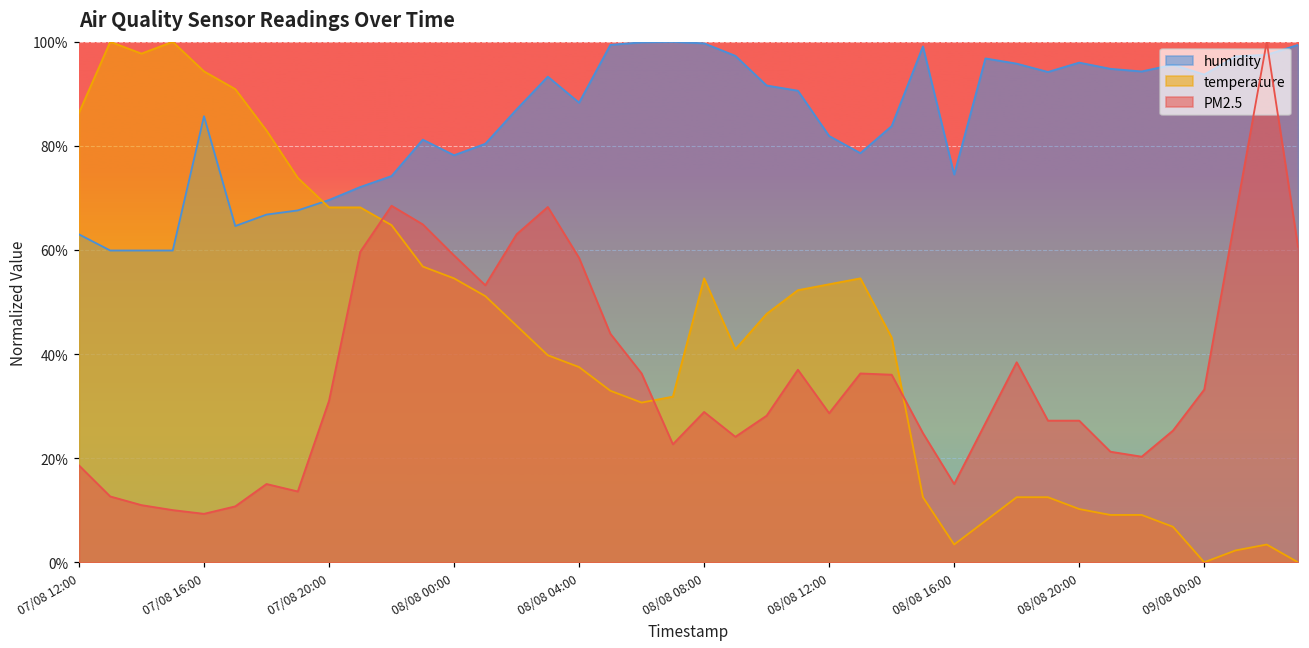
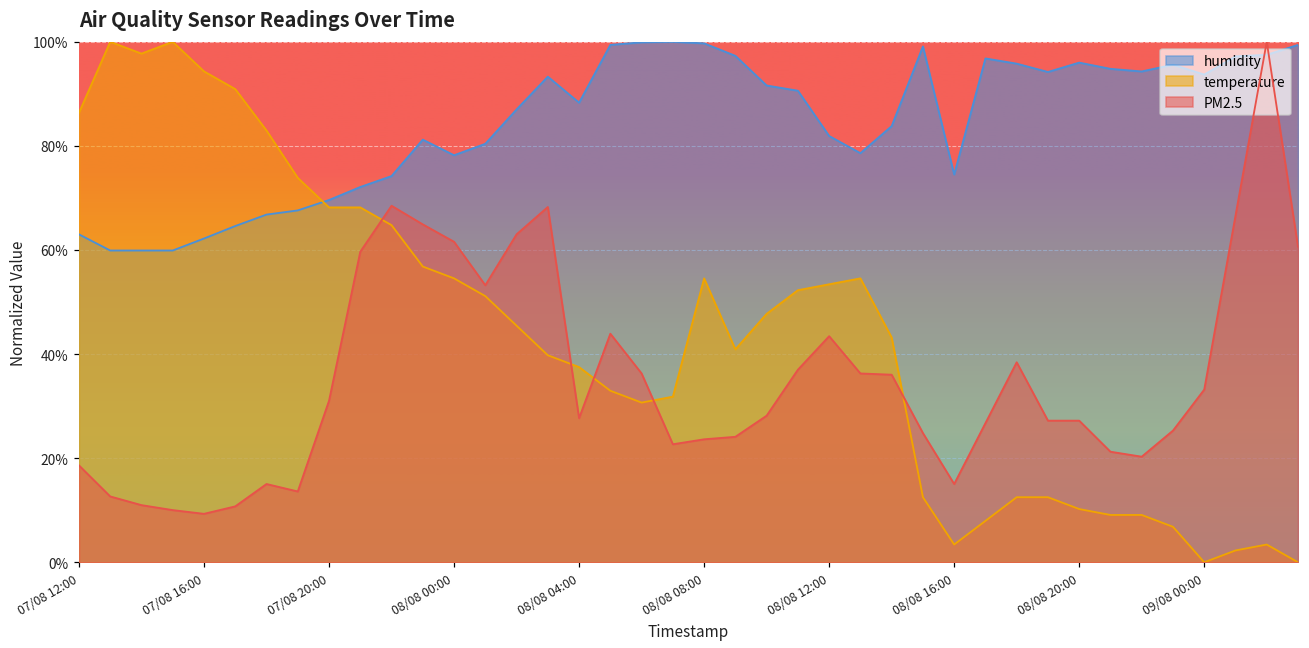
  {
    "humidity": {
      "07/08 12:00": "63%",
-     "07/08 16:00": "86%",
+     "07/08 16:00": "62%",
      "07/08 20:00": "70%",
      "08/08 00:00": "78%",
      "08/08 04:00": "88%",
      "08/08 08:00": "100%",
      "08/08 12:00": "82%",
      "08/08 16:00": "75%",
      "08/08 20:00": "96%"
    },
    "temperature": {
      "07/08 12:00": "86%",
      "07/08 16:00": "94%",
      "07/08 20:00": "68%",
      "08/08 00:00": "55%",
      "08/08 04:00": "37%",
      "08/08 08:00": "55%",
      "08/08 12:00": "53%",
      "08/08 16:00": "3%",
      "08/08 20:00": "10%",
      "09/08 00:00": "0%"
    },
    "PM2.5": {
      "07/08 12:00": "19%",
      "07/08 16:00": "9%",
      "07/08 20:00": "31%",
-     "08/08 00:00": "59%",
-     "08/08 04:00": "58%",
-     "08/08 08:00": "29%",
-     "08/08 12:00": "29%",
+     "08/08 00:00": "62%",
+     "08/08 04:00": "28%",
+     "08/08 08:00": "24%",
+     "08/08 12:00": "43%",
      "08/08 16:00": "15%",
      "08/08 20:00": "27%",
      "09/08 00:00": "33%"
    }
  }
